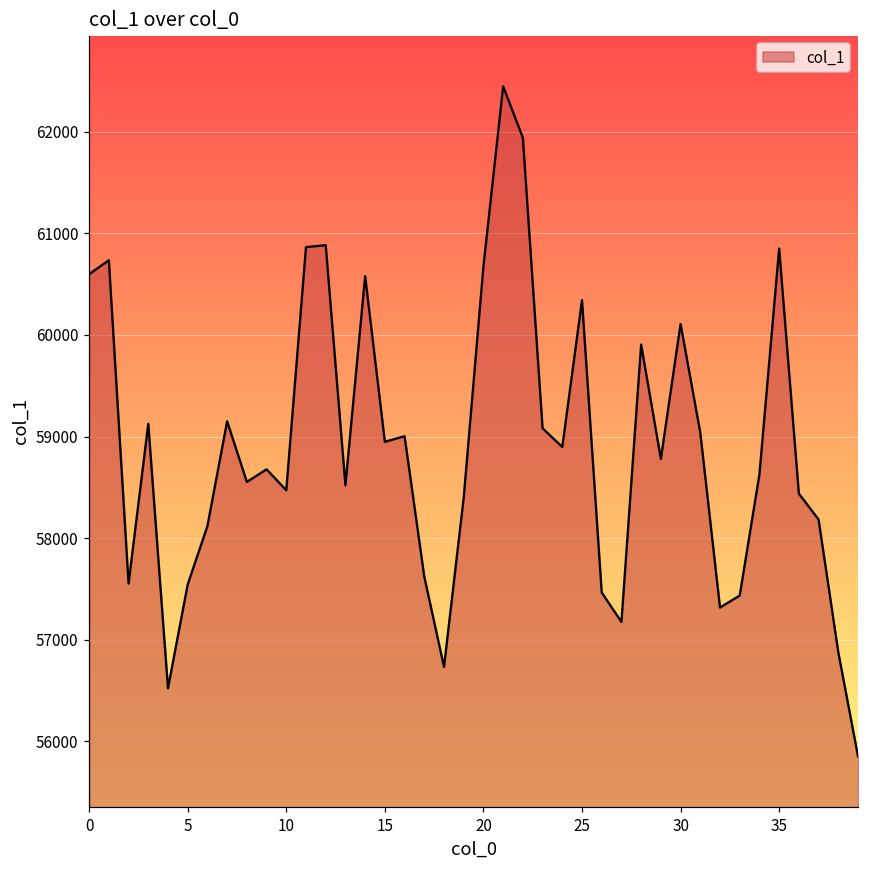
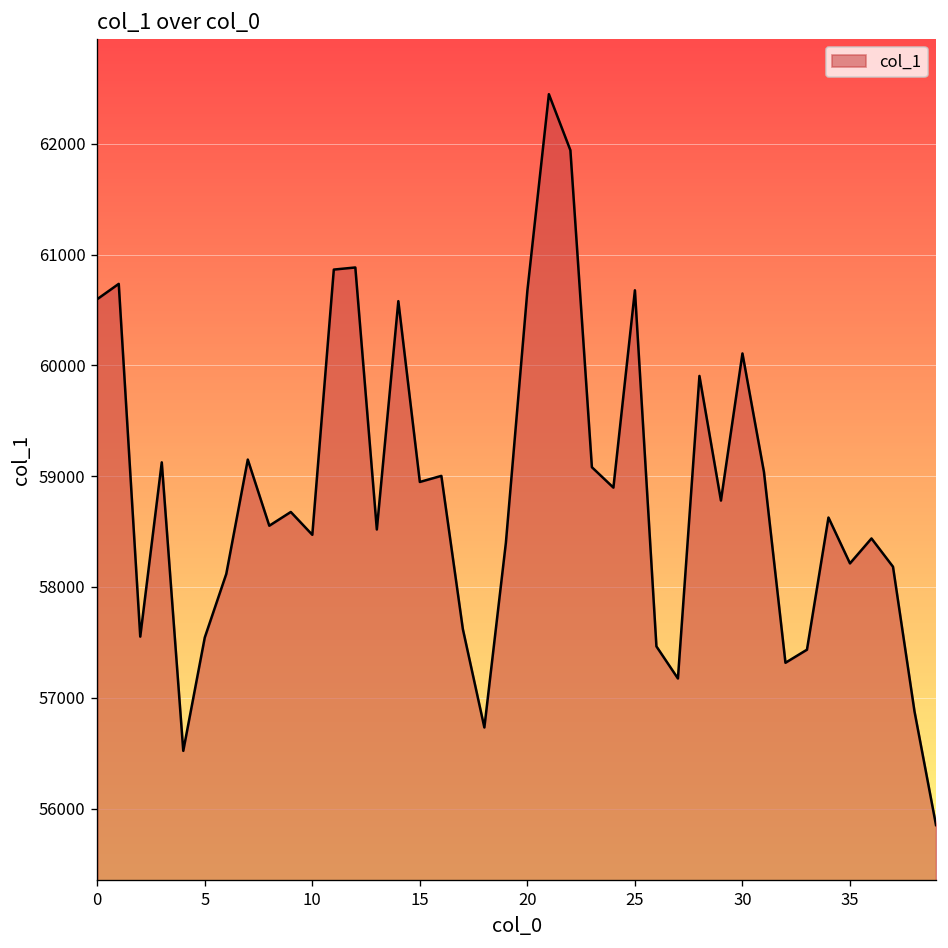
  {
    "0": 60600,
    "5": 57500,
    "10": 58500,
    "15": 58900,
    "20": 60700,
-   "25": 60300,
+   "25": 60700,
    "30": 60100,
-   "35": 60900
+   "35": 58200
  }
